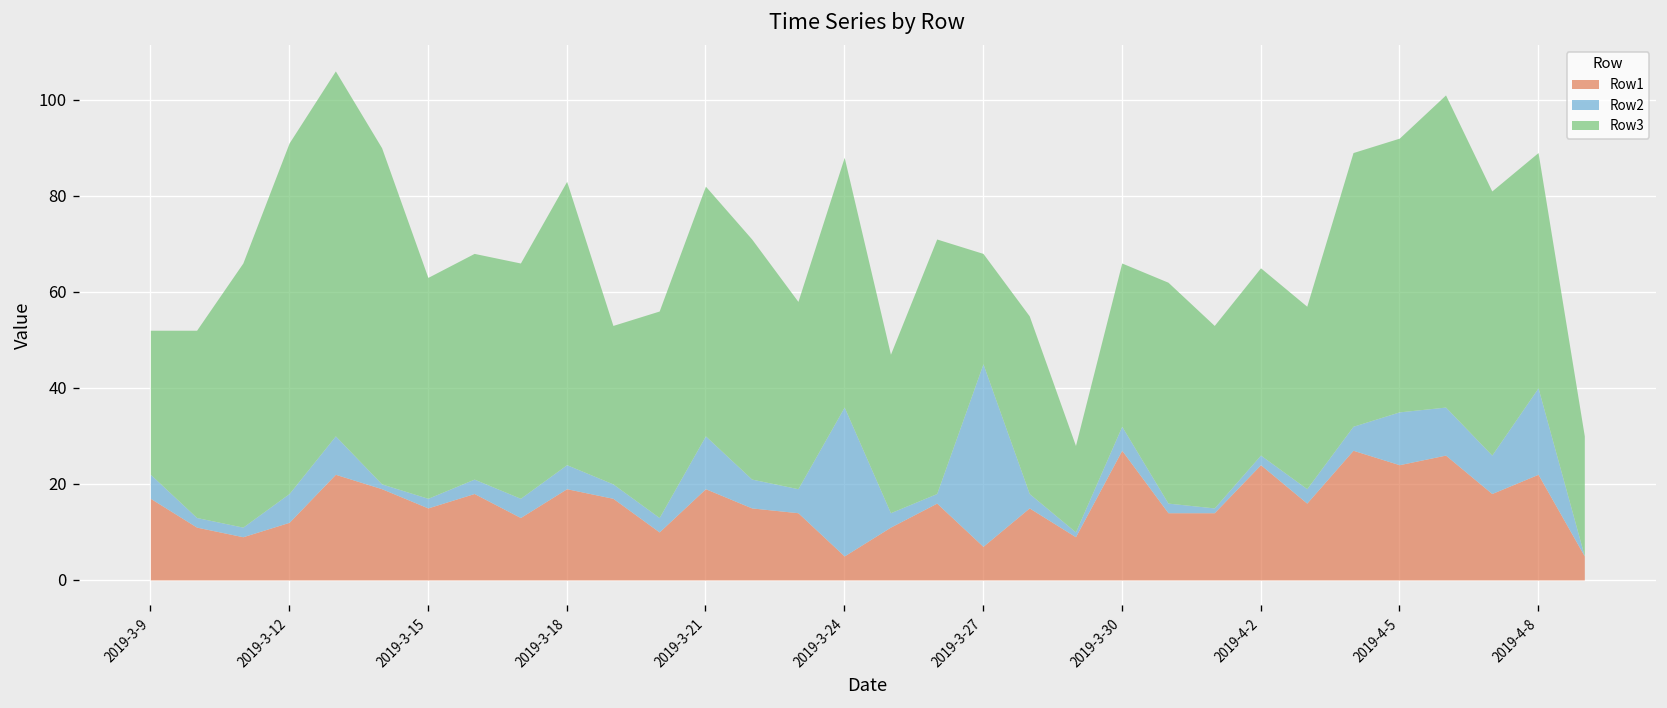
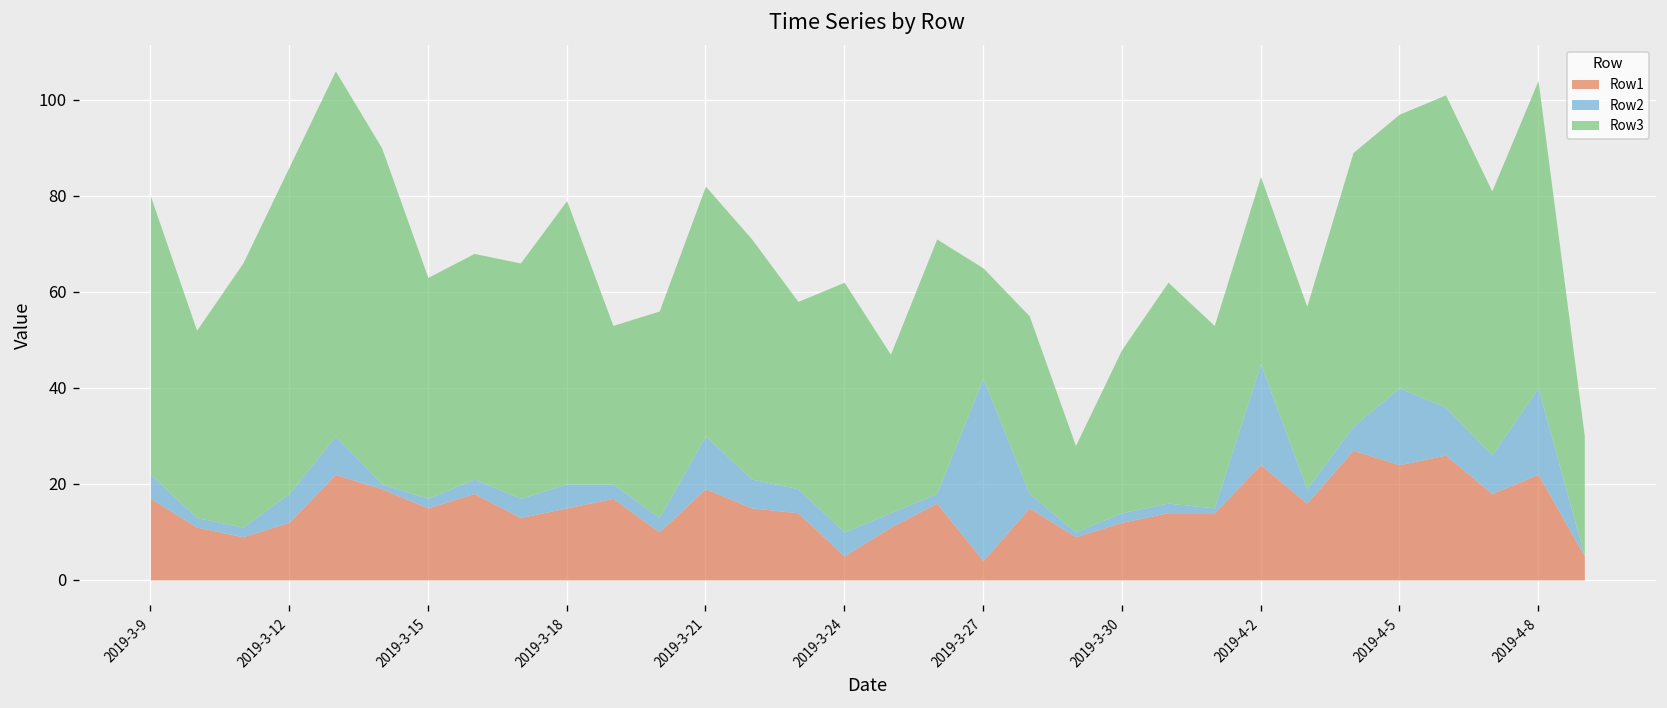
  {
    "Row1": {
      "2019-3-9": 17,
      "2019-3-12": 12,
      "2019-3-15": 15,
-     "2019-3-18": 19,
+     "2019-3-18": 15,
      "2019-3-21": 19,
      "2019-3-24": 5,
-     "2019-3-27": 7,
-     "2019-3-30": 27,
+     "2019-3-27": 4,
+     "2019-3-30": 12,
      "2019-4-2": 24,
      "2019-4-5": 24,
      "2019-4-8": 22
    },
    "Row2": {
      "2019-3-9": 5,
      "2019-3-12": 6,
      "2019-3-15": 2,
      "2019-3-18": 5,
      "2019-3-21": 11,
-     "2019-3-24": 31,
+     "2019-3-24": 5,
      "2019-3-27": 38,
-     "2019-3-30": 5,
-     "2019-4-2": 2,
-     "2019-4-5": 11,
+     "2019-3-30": 2,
+     "2019-4-2": 21,
+     "2019-4-5": 16,
      "2019-4-8": 18
    },
    "Row3": {
-     "2019-3-9": 30,
-     "2019-3-12": 73,
+     "2019-3-9": 58,
+     "2019-3-12": 68,
      "2019-3-15": 46,
      "2019-3-18": 59,
      "2019-3-21": 52,
      "2019-3-24": 52,
      "2019-3-27": 23,
      "2019-3-30": 34,
      "2019-4-2": 39,
      "2019-4-5": 57,
-     "2019-4-8": 49
+     "2019-4-8": 64
    }
  }
